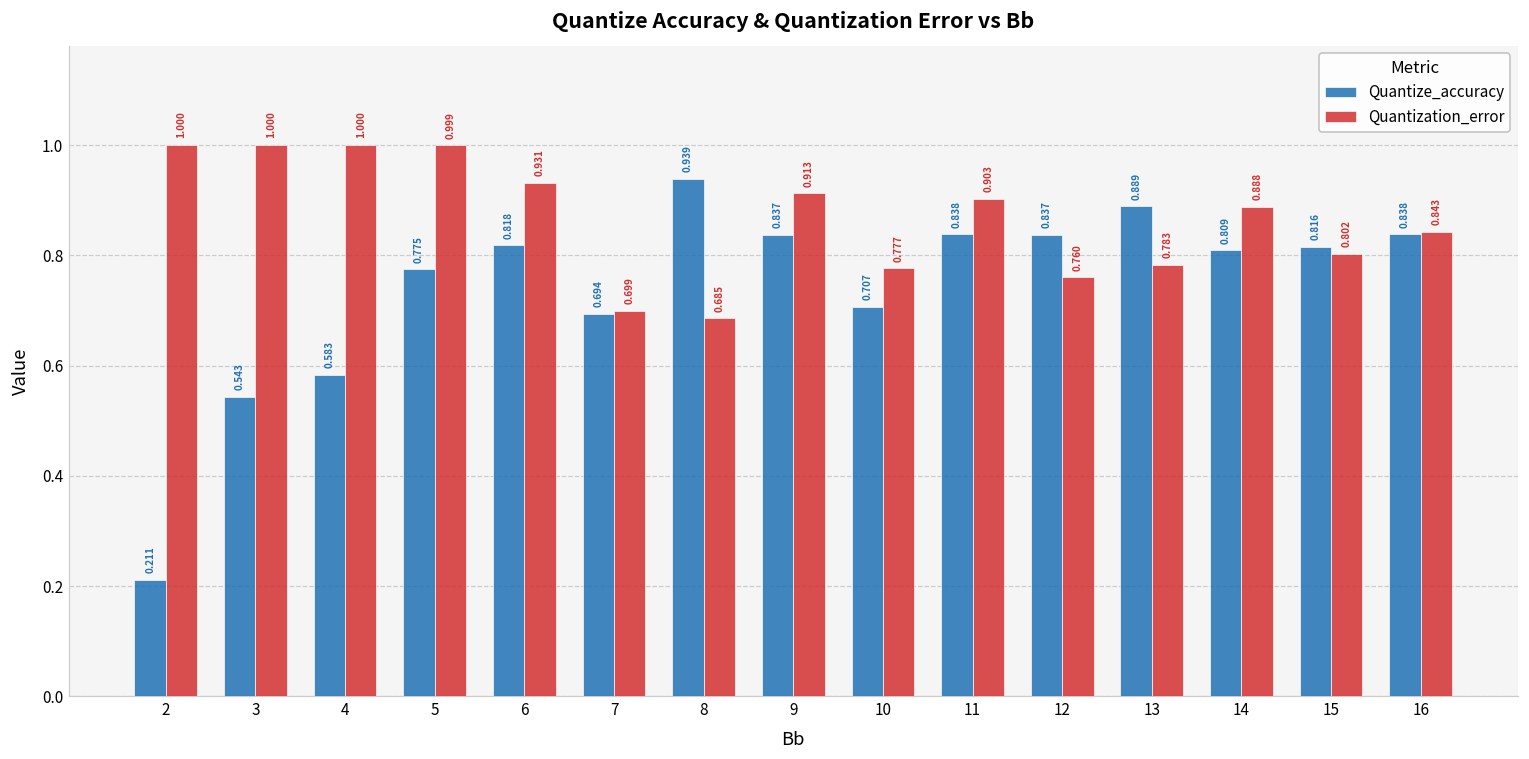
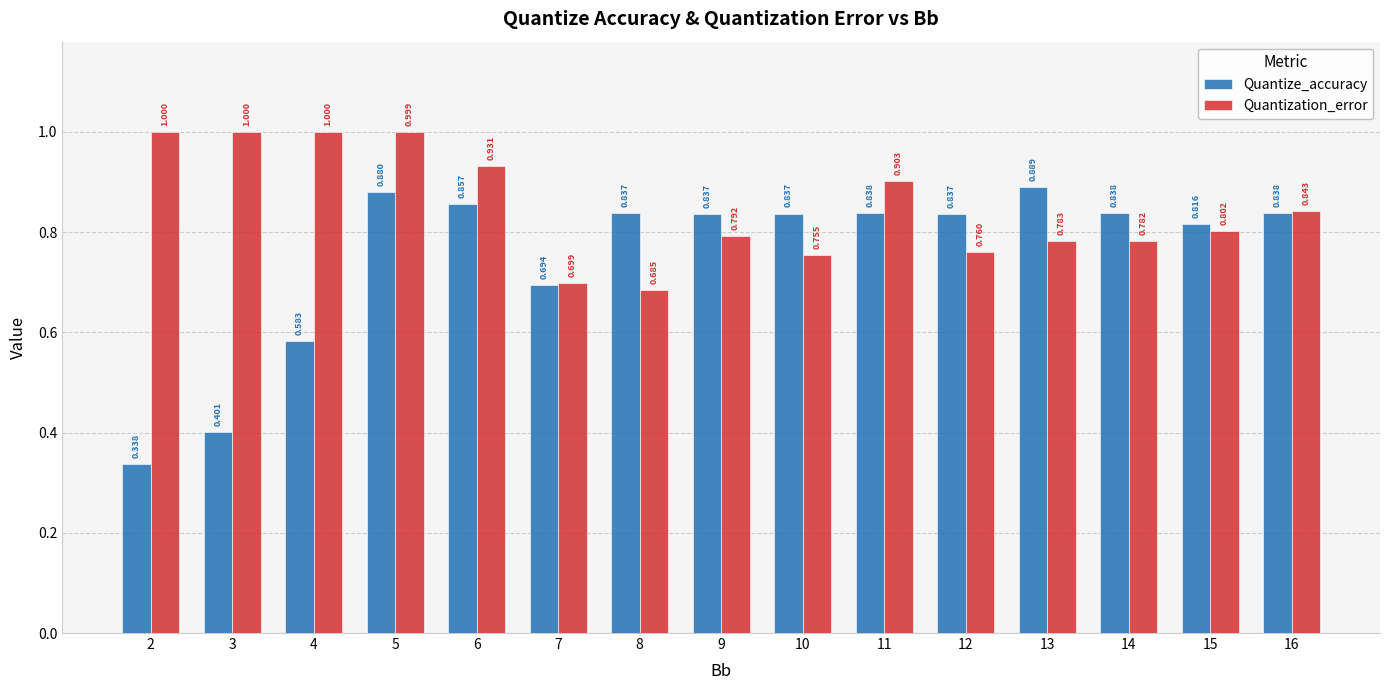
  {
    "Quantize_accuracy": {
-     "2": 0.211,
-     "3": 0.543,
+     "2": 0.338,
+     "3": 0.401,
      "4": 0.583,
-     "5": 0.775,
-     "6": 0.818,
+     "5": 0.880,
+     "6": 0.857,
      "7": 0.694,
-     "8": 0.939,
+     "8": 0.837,
      "9": 0.837,
-     "10": 0.707,
+     "10": 0.837,
      "11": 0.838,
      "12": 0.837,
      "13": 0.889,
-     "14": 0.809,
+     "14": 0.838,
      "15": 0.816,
      "16": 0.838
    },
    "Quantization_error": {
      "2": 1.000,
      "3": 1.000,
      "4": 1.000,
      "5": 0.999,
      "6": 0.931,
      "7": 0.699,
      "8": 0.685,
-     "9": 0.913,
-     "10": 0.777,
+     "9": 0.792,
+     "10": 0.755,
      "11": 0.903,
      "12": 0.760,
      "13": 0.783,
-     "14": 0.888,
+     "14": 0.782,
      "15": 0.802,
      "16": 0.843
    }
  }
